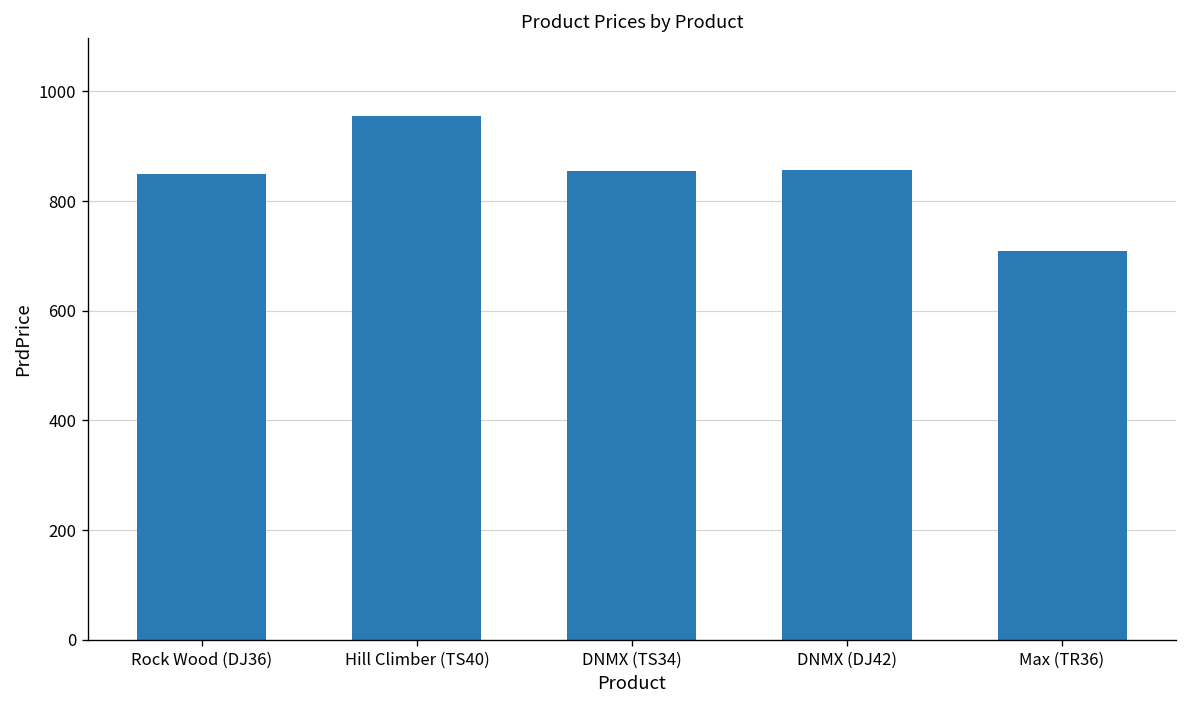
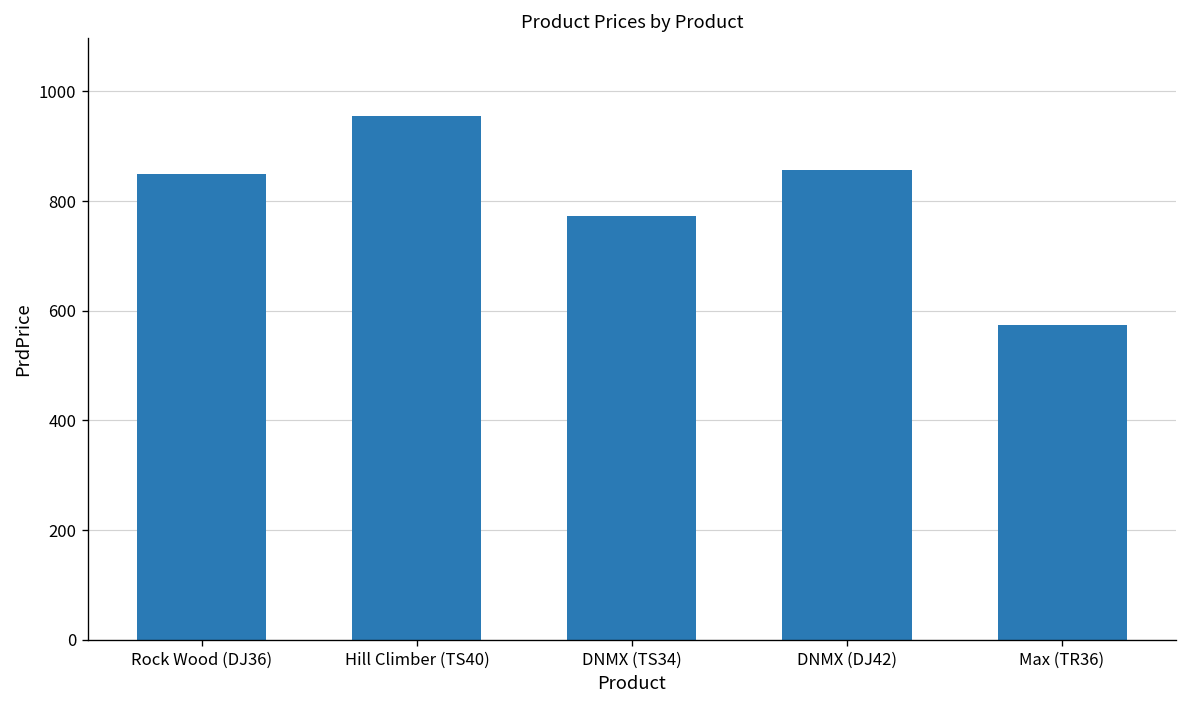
  {
    "Rock Wood (DJ36)": 850,
    "Hill Climber (TS40)": 960,
-   "DNMX (TS34)": 860,
+   "DNMX (TS34)": 770,
    "DNMX (DJ42)": 860,
-   "Max (TR36)": 710
+   "Max (TR36)": 580
  }
